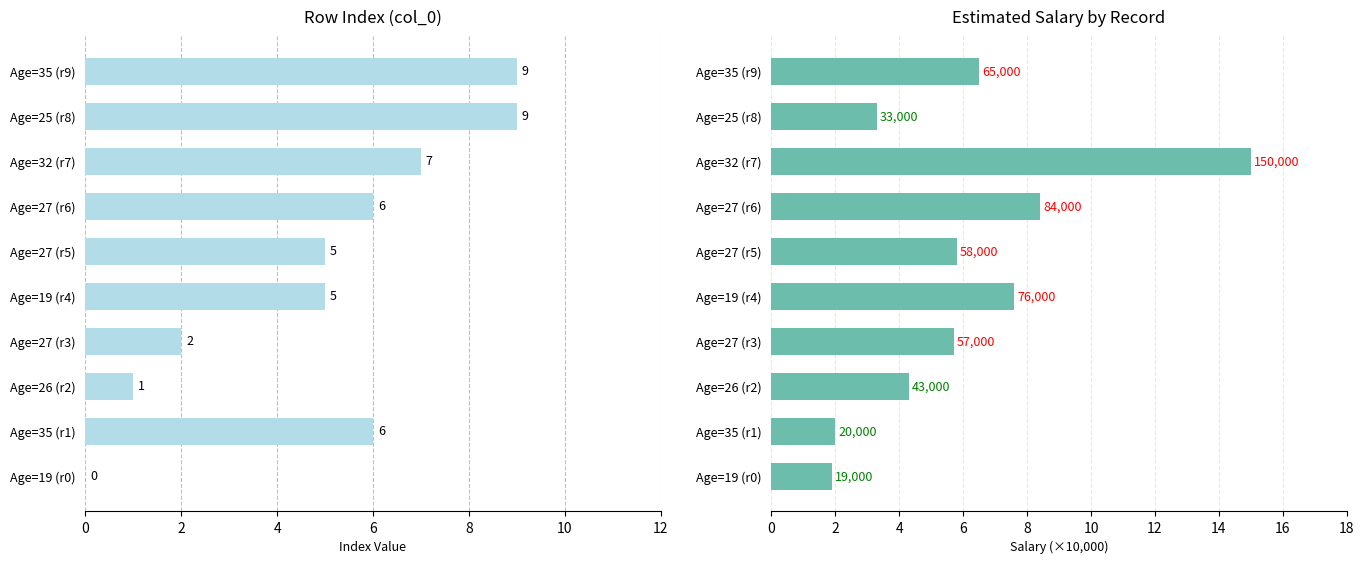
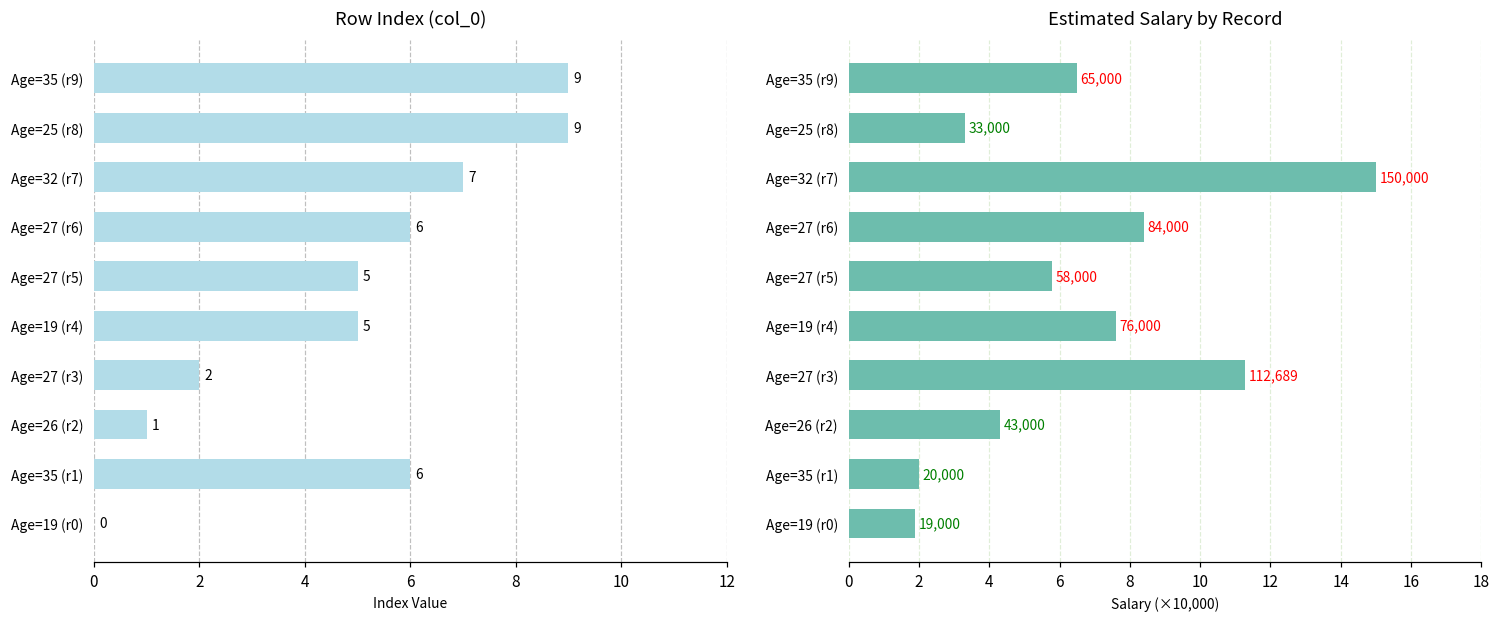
  {
    "Row Index (col_0)": {
      "Age=35 (r9)": "9",
      "Age=25 (r8)": "9",
      "Age=32 (r7)": "7",
      "Age=27 (r6)": "6",
      "Age=27 (r5)": "5",
      "Age=19 (r4)": "5",
      "Age=27 (r3)": "2",
      "Age=26 (r2)": "1",
      "Age=35 (r1)": "6",
      "Age=19 (r0)": "0"
    },
    "Estimated Salary by Record": {
-     "Age=27 (r3)": "57,000"
+     "Age=27 (r3)": "112,689"
    }
  }
